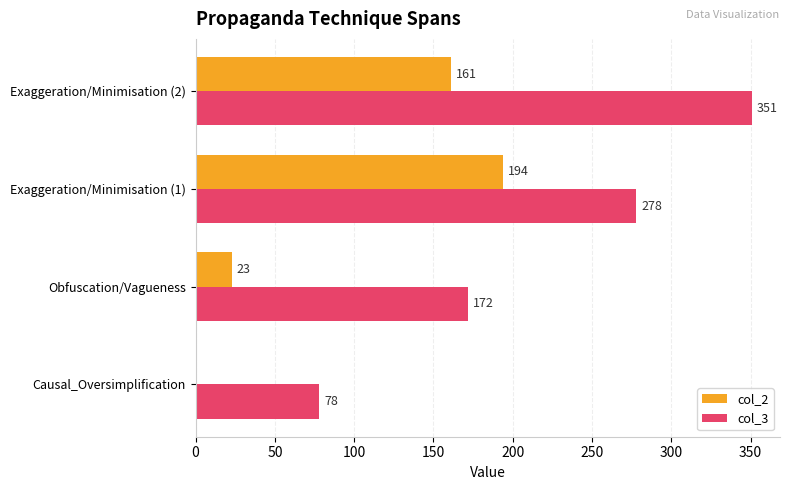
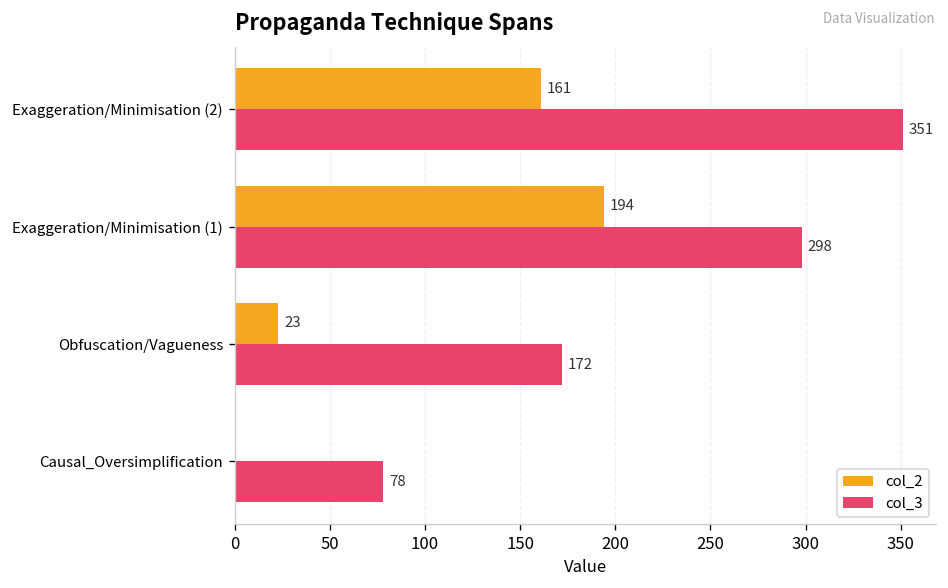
  {
    "col_2": {
      "Exaggeration/Minimisation (2)": 161,
      "Exaggeration/Minimisation (1)": 194,
      "Obfuscation/Vagueness": 23
    },
    "col_3": {
      "Exaggeration/Minimisation (2)": 351,
-     "Exaggeration/Minimisation (1)": 278,
+     "Exaggeration/Minimisation (1)": 298,
      "Obfuscation/Vagueness": 172,
      "Causal_Oversimplification": 78
    }
  }
